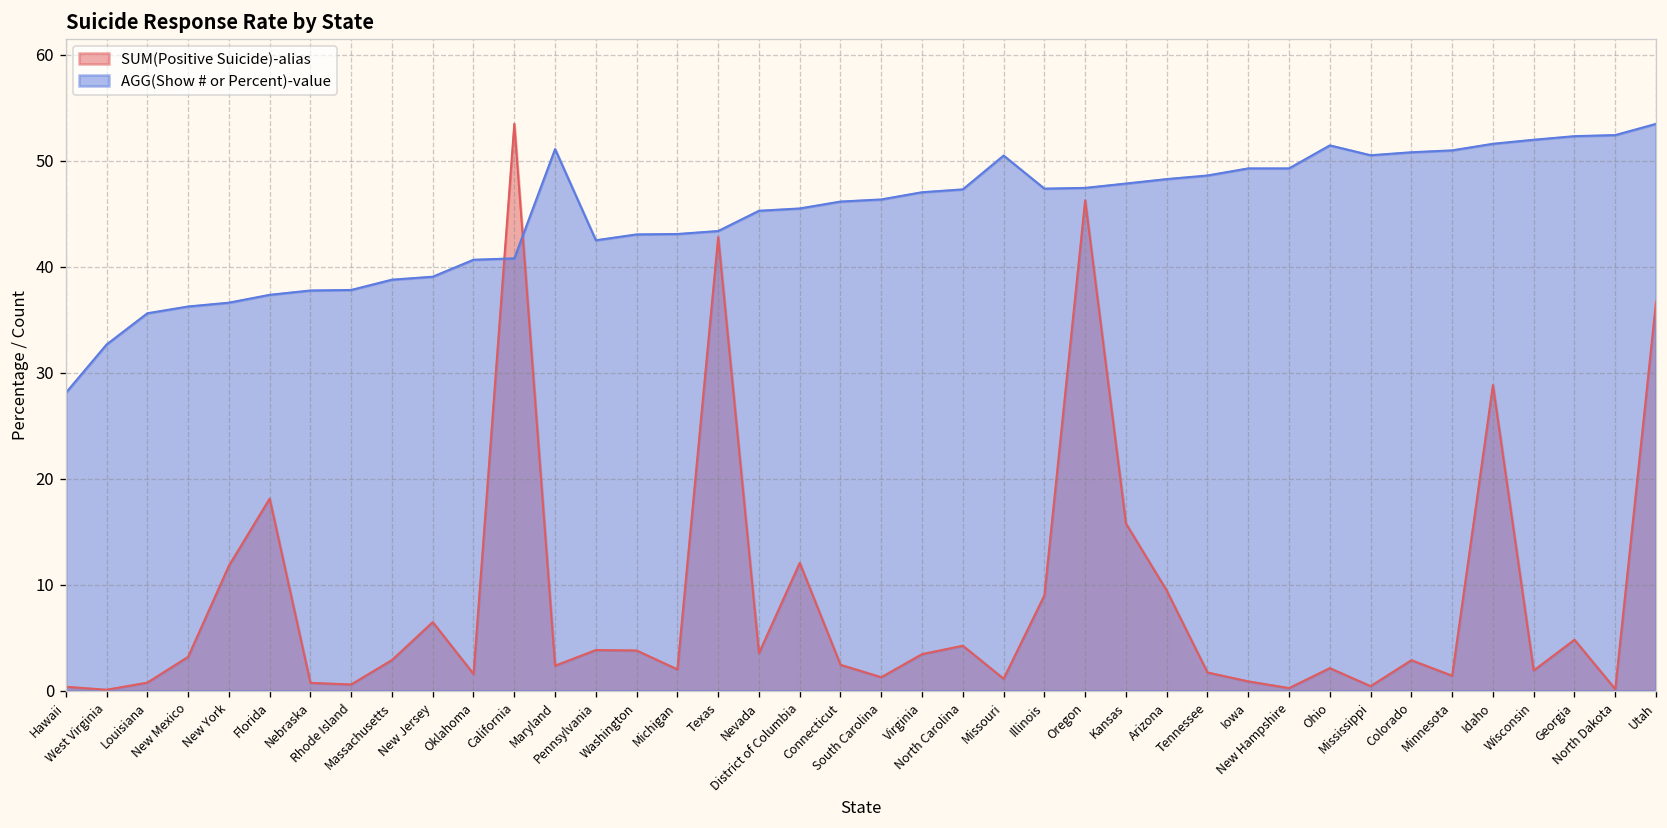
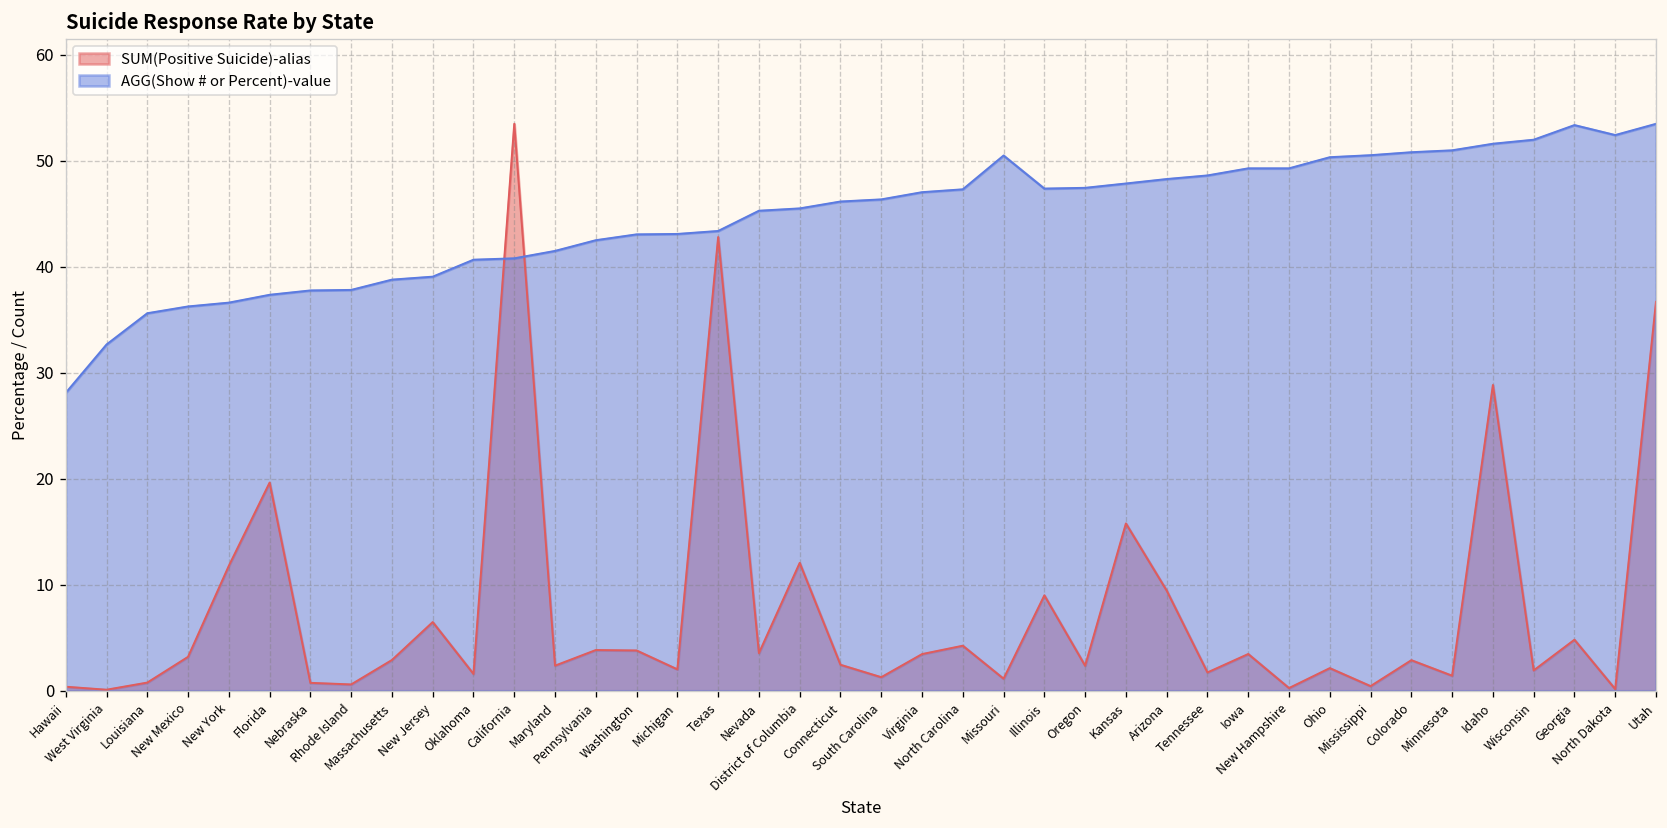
  {
    "SUM(Positive Suicide)-alias": {
      "Hawaii": 0,
      "West Virginia": 0,
      "Louisiana": 1,
      "New Mexico": 3,
      "New York": 12,
-     "Florida": 18,
+     "Florida": 20,
      "Nebraska": 1,
      "Rhode Island": 1,
      "Massachusetts": 3,
      "New Jersey": 6,
      "Oklahoma": 2,
      "California": 53,
      "Maryland": 2,
      "Pennsylvania": 4,
      "Washington": 4,
      "Michigan": 2,
      "Texas": 43,
      "Nevada": 4,
      "District of Columbia": 12,
      "Connecticut": 2,
      "South Carolina": 1,
      "Virginia": 3,
      "North Carolina": 4,
      "Missouri": 1,
      "Illinois": 9,
-     "Oregon": 46,
+     "Oregon": 2,
      "Kansas": 16,
      "Arizona": 9,
      "Tennessee": 2,
-     "Iowa": 1,
+     "Iowa": 3,
      "New Hampshire": 0,
      "Ohio": 2,
      "Mississippi": 0,
      "Colorado": 3,
      "Minnesota": 1,
      "Idaho": 29,
      "Wisconsin": 2,
      "Georgia": 5,
      "North Dakota": 0,
      "Utah": 37
    },
    "AGG(Show # or Percent)-value": {
      "Hawaii": 28,
      "West Virginia": 33,
      "Louisiana": 36,
      "New Mexico": 36,
      "New York": 37,
      "Florida": 37,
      "Nebraska": 38,
      "Rhode Island": 38,
      "Massachusetts": 39,
      "New Jersey": 39,
      "Oklahoma": 41,
      "California": 41,
-     "Maryland": 51,
+     "Maryland": 41,
      "Pennsylvania": 43,
      "Washington": 43,
      "Michigan": 43,
      "Texas": 43,
      "Nevada": 45,
      "District of Columbia": 46,
      "Connecticut": 46,
      "South Carolina": 46,
      "Virginia": 47,
      "North Carolina": 47,
      "Missouri": 50,
      "Illinois": 47,
      "Oregon": 47,
      "Kansas": 48,
      "Arizona": 48,
      "Tennessee": 49,
      "Iowa": 49,
      "New Hampshire": 49,
-     "Ohio": 51,
+     "Ohio": 50,
      "Mississippi": 51,
      "Colorado": 51,
      "Minnesota": 51,
      "Idaho": 52,
      "Wisconsin": 52,
-     "Georgia": 52,
+     "Georgia": 53,
      "North Dakota": 52,
      "Utah": 53
    }
  }
